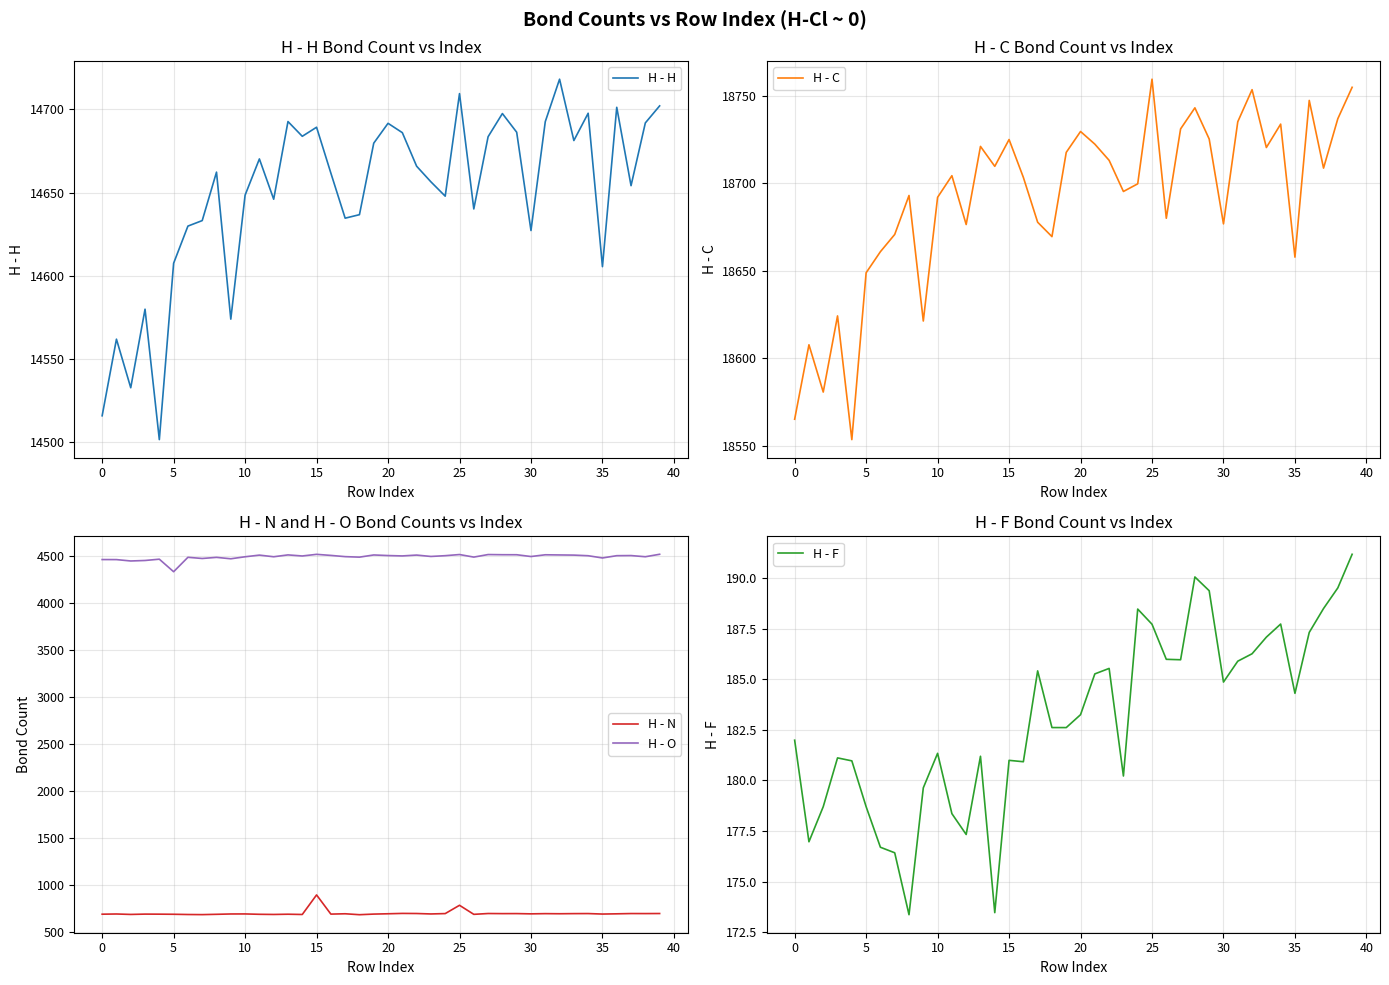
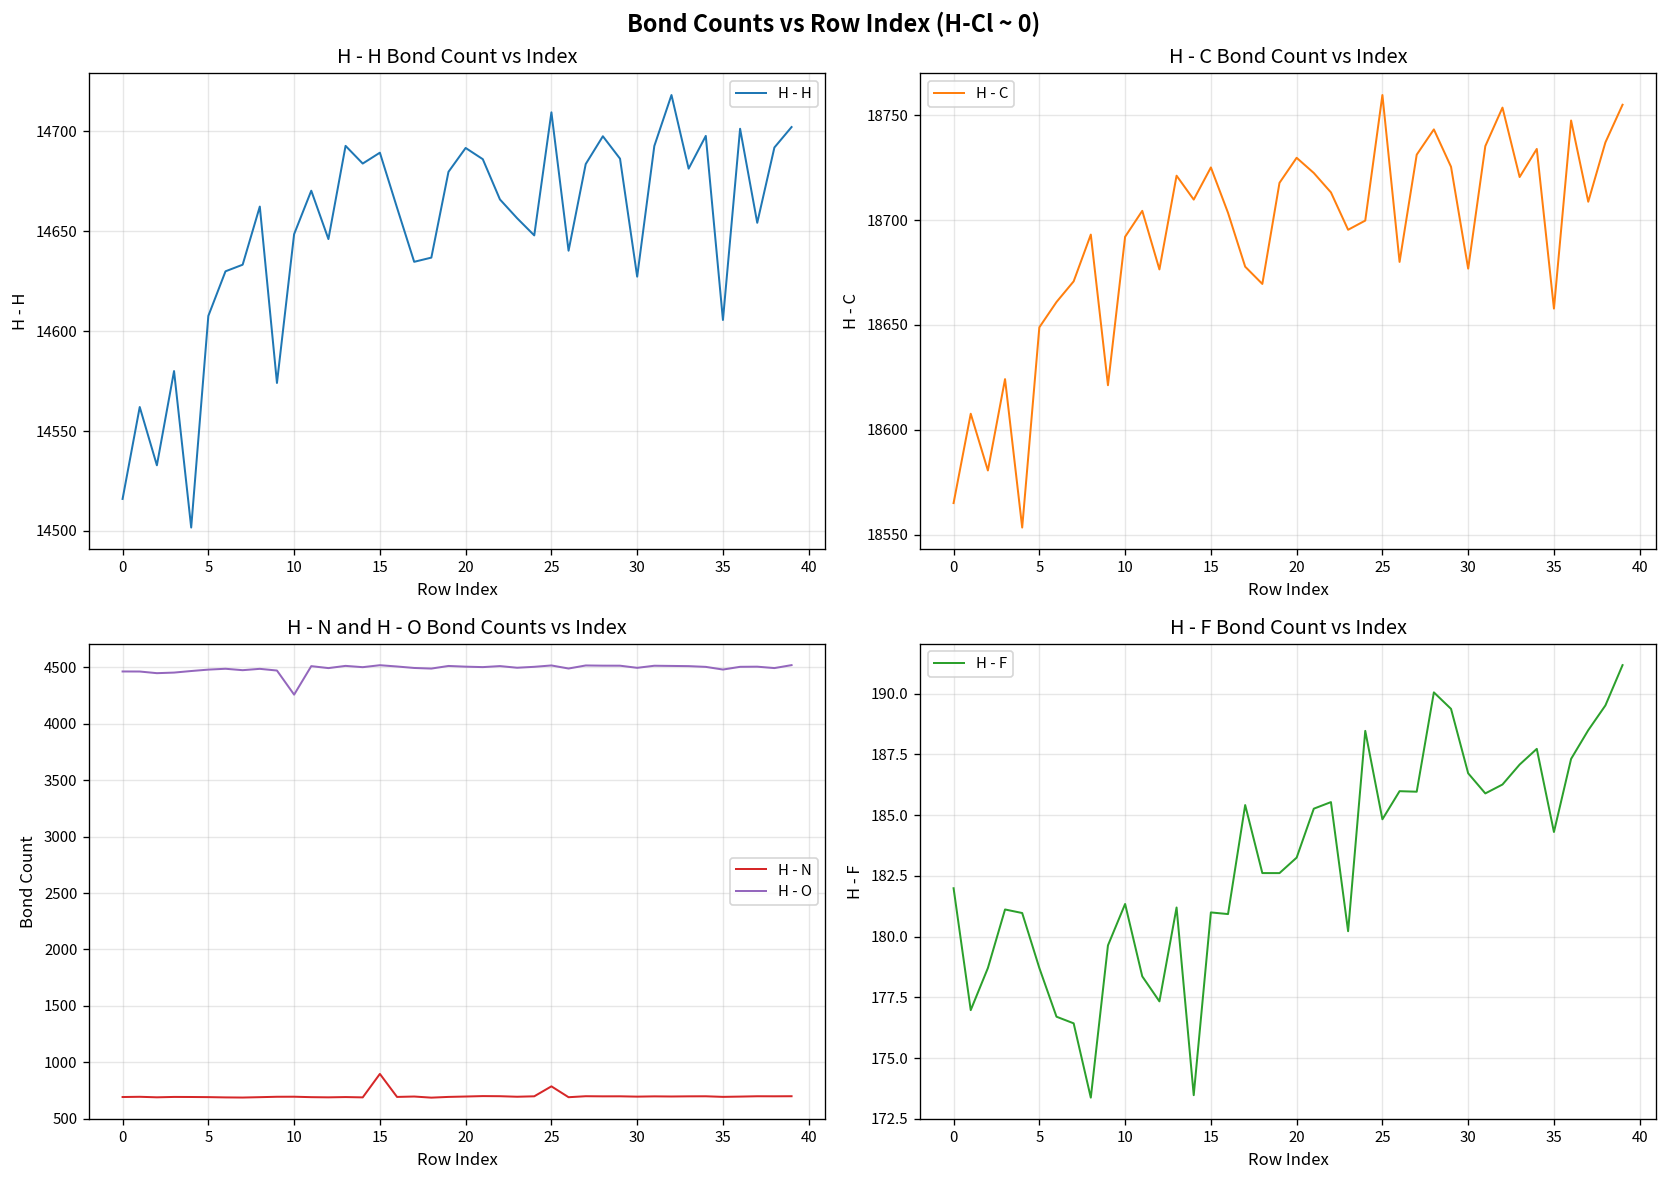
  {
    "H - H Bond Count vs Index": {
      "0": 14516,
      "5": 14608,
      "10": 14648,
      "15": 14689,
      "20": 14692,
      "25": 14709,
      "30": 14627,
      "35": 14606
    },
    "H - C Bond Count vs Index": {
      "0": 18565,
      "5": 18649,
      "10": 18692,
      "15": 18725,
      "20": 18730,
      "25": 18760,
      "30": 18677,
      "35": 18658
    },
    "H - N and H - O Bond Counts vs Index": {
      "H - N": {
        "0": 700,
        "5": 700,
        "10": 700,
        "15": 900,
        "20": 700,
        "25": 800,
        "30": 700,
        "35": 700
      },
      "H - O": {
        "0": 4500,
-       "5": 4300,
-       "10": 4500,
+       "5": 4500,
+       "10": 4300,
        "15": 4500,
        "20": 4500,
        "25": 4500,
        "30": 4500,
        "35": 4500
      }
    },
    "H - F Bond Count vs Index": {
      "0": 182.0,
      "5": 178.7,
      "10": 181.3,
      "15": 181.0,
      "20": 183.2,
-     "25": 187.7,
-     "30": 184.9,
+     "25": 184.8,
+     "30": 186.7,
      "35": 184.3
    }
  }
